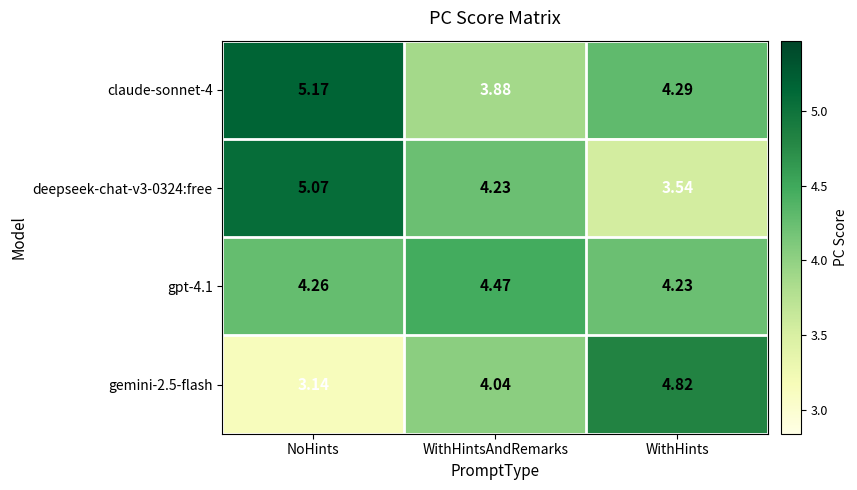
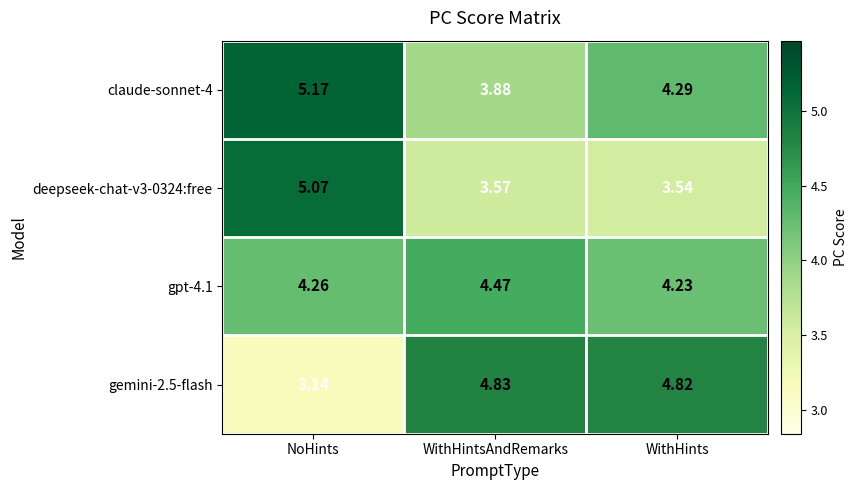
  {
    "claude-sonnet-4": {
      "NoHints": 5.17,
      "WithHintsAndRemarks": 3.88,
      "WithHints": 4.29
    },
    "deepseek-chat-v3-0324:free": {
      "NoHints": 5.07,
-     "WithHintsAndRemarks": 4.23,
+     "WithHintsAndRemarks": 3.57,
      "WithHints": 3.54
    },
    "gpt-4.1": {
      "NoHints": 4.26,
      "WithHintsAndRemarks": 4.47,
      "WithHints": 4.23
    },
    "gemini-2.5-flash": {
      "NoHints": 3.14,
-     "WithHintsAndRemarks": 4.04,
+     "WithHintsAndRemarks": 4.83,
      "WithHints": 4.82
    }
  }
